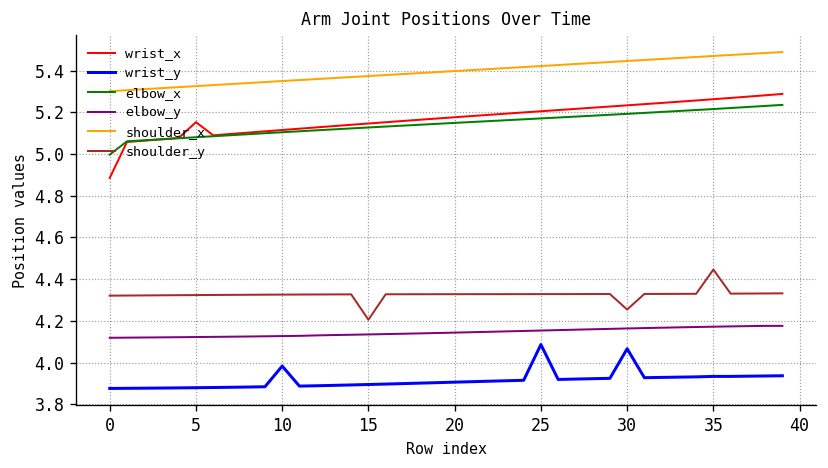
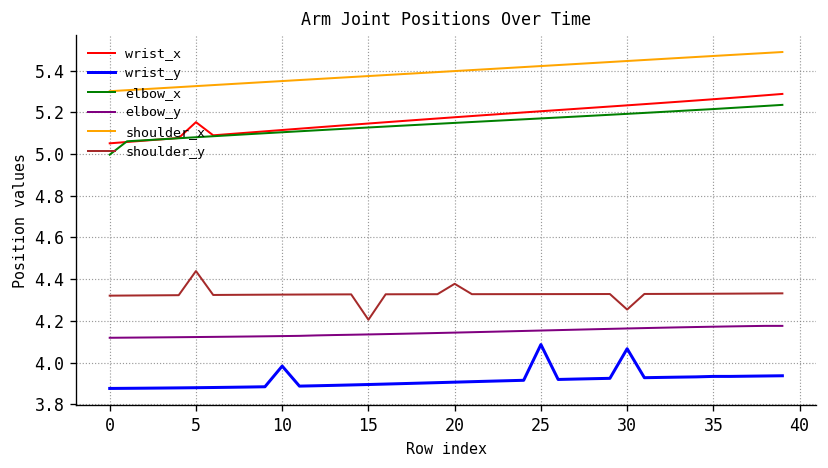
  {
    "wrist_x": {
-     "0": 4.89,
+     "0": 5.05,
      "5": 5.15,
      "15": 5.15,
      "20": 5.18,
      "25": 5.21,
      "30": 5.23,
      "35": 5.26
    },
    "wrist_y": {
      "0": 3.88,
      "5": 3.88,
      "10": 3.98,
      "15": 3.89,
      "20": 3.91,
      "25": 4.09,
      "30": 4.07,
      "35": 3.93
    },
    "elbow_x": {
      "0": 5.00,
      "5": 5.08,
      "15": 5.13,
      "20": 5.15,
      "25": 5.17,
      "30": 5.19,
      "35": 5.22
    },
    "elbow_y": {
      "0": 4.12,
      "5": 4.12,
      "10": 4.13,
      "15": 4.13,
      "20": 4.14,
      "25": 4.15,
      "30": 4.16,
      "35": 4.17
    },
    "shoulder_x": {
      "0": 5.30,
      "5": 5.33,
      "10": 5.35,
      "15": 5.37,
      "20": 5.40,
      "25": 5.42,
      "30": 5.45,
      "35": 5.47
    },
    "shoulder_y": {
      "0": 4.32,
-     "5": 4.32,
+     "5": 4.44,
      "10": 4.33,
      "15": 4.21,
-     "20": 4.33,
+     "20": 4.38,
      "25": 4.33,
      "30": 4.25,
-     "35": 4.45
+     "35": 4.33
    }
  }
